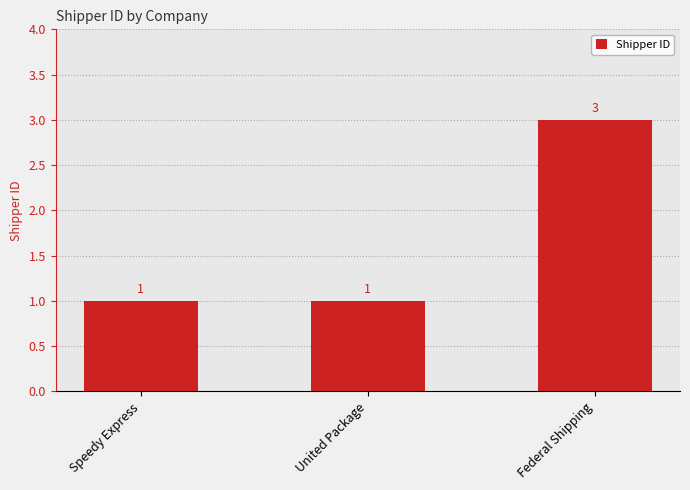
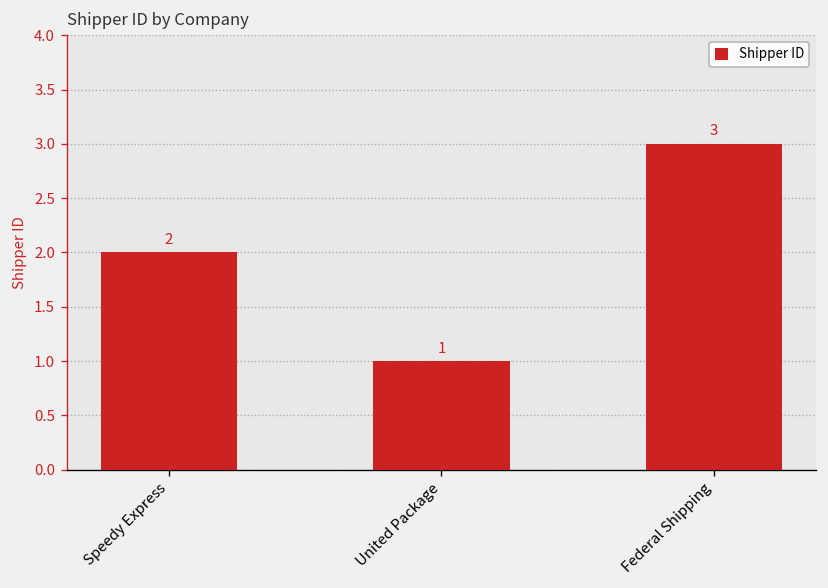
  {
-   "Speedy Express": 1,
+   "Speedy Express": 2,
    "United Package": 1,
    "Federal Shipping": 3
  }
